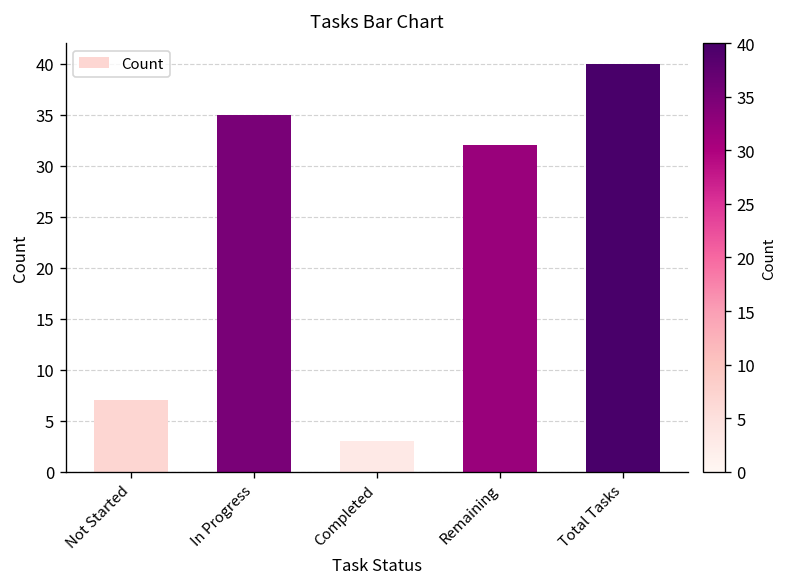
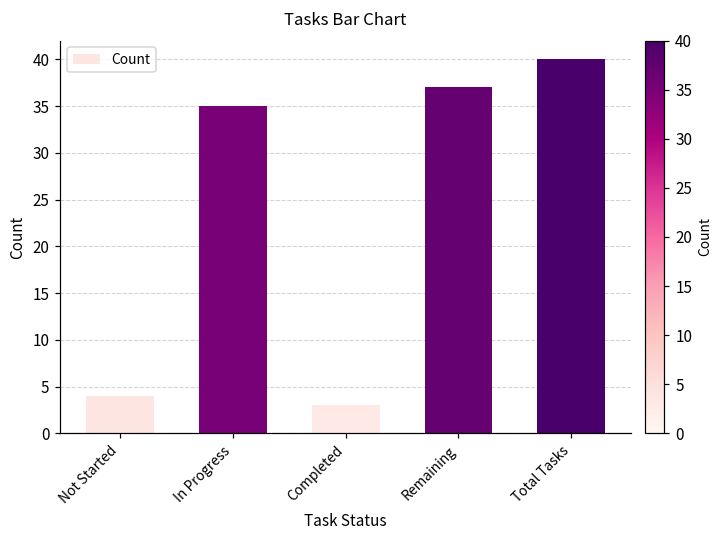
  {
-   "Not Started": 7,
+   "Not Started": 4,
    "In Progress": 35,
    "Completed": 3,
-   "Remaining": 32,
+   "Remaining": 37,
    "Total Tasks": 40
  }
